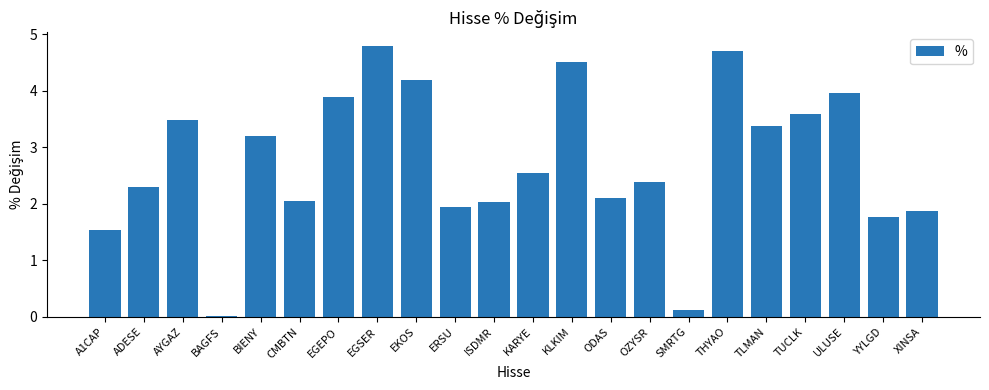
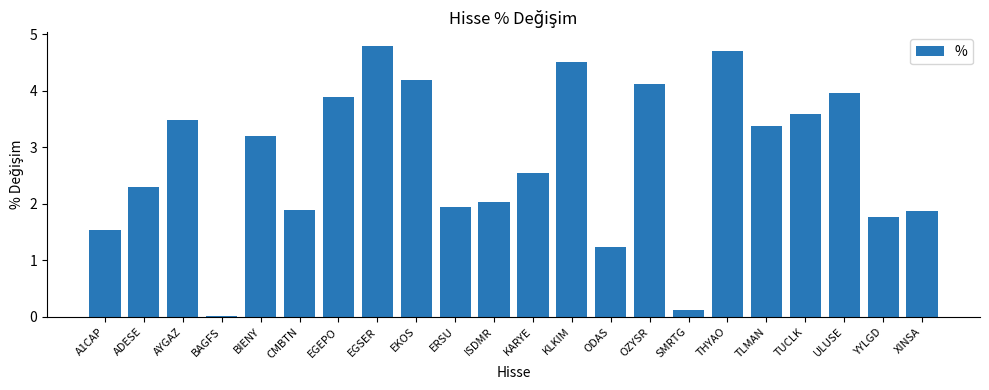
  {
    "A1CAP": 1.5,
    "ADESE": 2.3,
    "AYGAZ": 3.5,
    "BIENY": 3.2,
-   "CMBTN": 2.0,
+   "CMBTN": 1.9,
    "EGEPO": 3.9,
    "EGSER": 4.8,
    "EKOS": 4.2,
    "ERSU": 2.0,
    "ISDMR": 2.0,
    "KARYE": 2.5,
    "KLKIM": 4.5,
-   "ODAS": 2.1,
-   "OZYSR": 2.4,
+   "ODAS": 1.2,
+   "OZYSR": 4.1,
    "SMRTG": 0.1,
    "THYAO": 4.7,
    "TLMAN": 3.4,
    "TUCLK": 3.6,
    "ULUSE": 4.0,
    "YYLGD": 1.8,
    "XINSA": 1.9
  }
